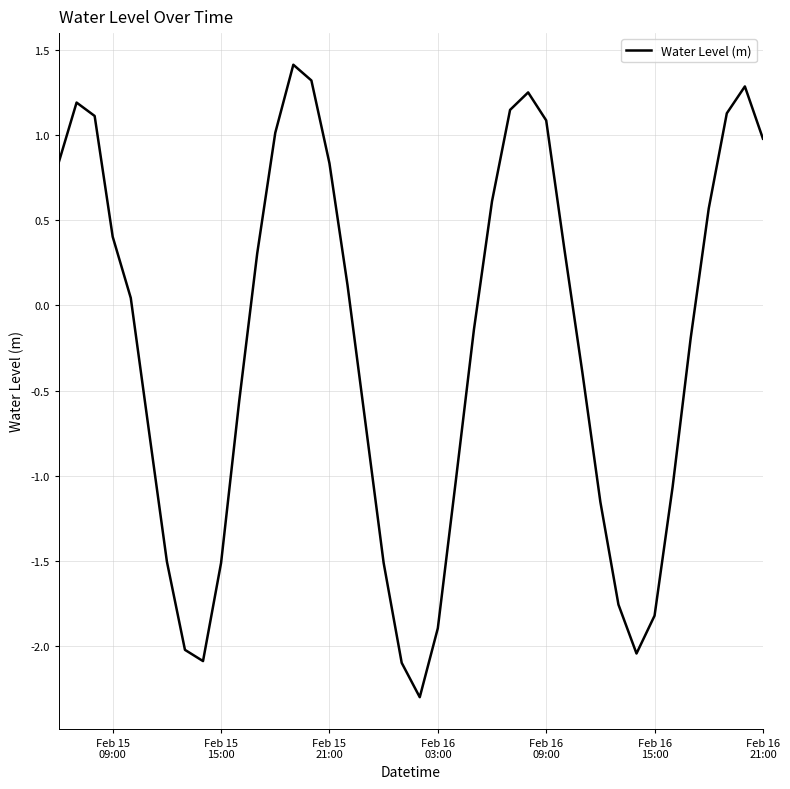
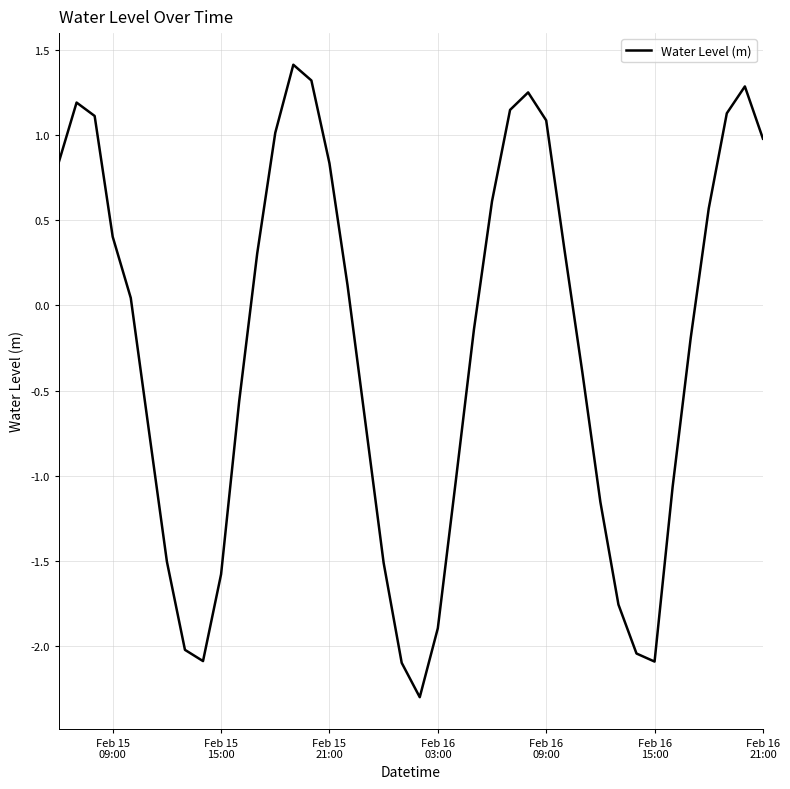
  {
    "Feb 15 09:00": 0.40,
-   "Feb 15 15:00": -1.51,
+   "Feb 15 15:00": -1.58,
    "Feb 15 21:00": 0.83,
    "Feb 16 03:00": -1.90,
    "Feb 16 09:00": 1.09,
-   "Feb 16 15:00": -1.82,
+   "Feb 16 15:00": -2.09,
    "Feb 16 21:00": 0.98
  }
